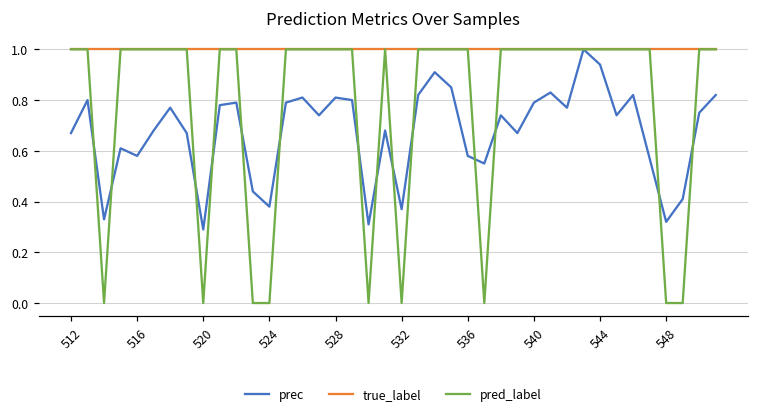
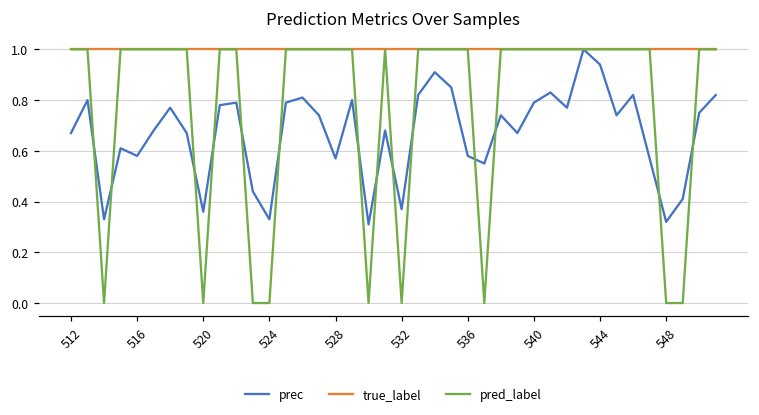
  {
    "prec": {
      "512": 0.67,
      "516": 0.58,
-     "520": 0.29,
-     "524": 0.38,
-     "528": 0.81,
+     "520": 0.36,
+     "524": 0.33,
+     "528": 0.57,
      "532": 0.37,
      "536": 0.58,
      "540": 0.79,
      "544": 0.94,
      "548": 0.32
    },
    "true_label": {
      "520": 1.00,
      "524": 1.00,
      "532": 1.00,
      "548": 1.00
    },
    "pred_label": {
      "520": 0.00,
      "524": 0.00,
      "532": 0.00,
      "548": 0.00
    }
  }
